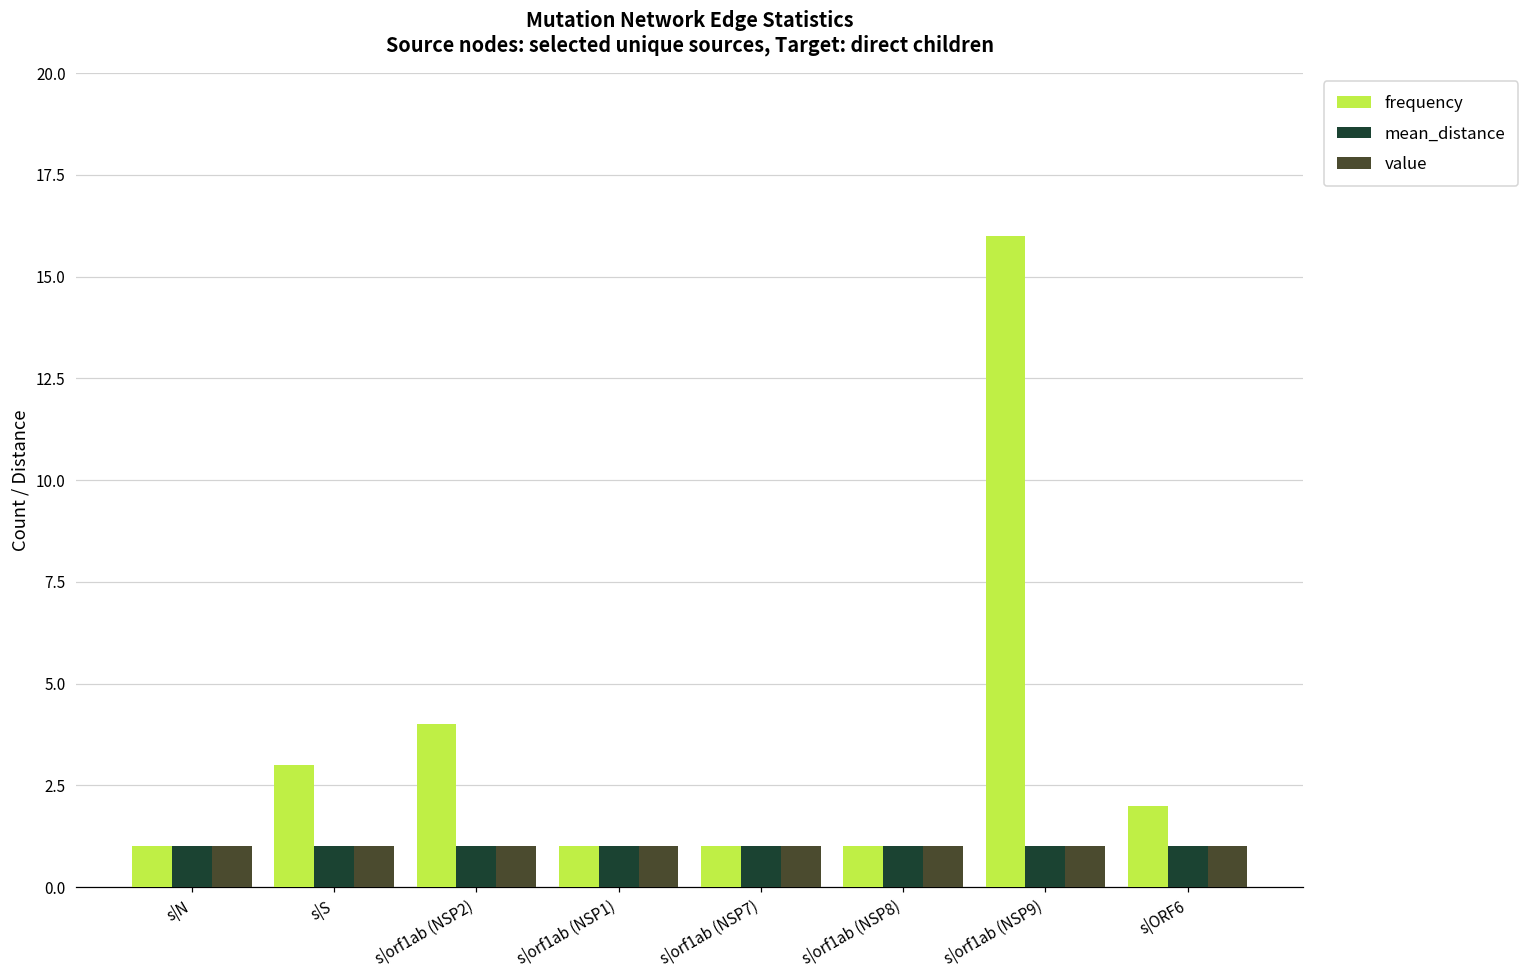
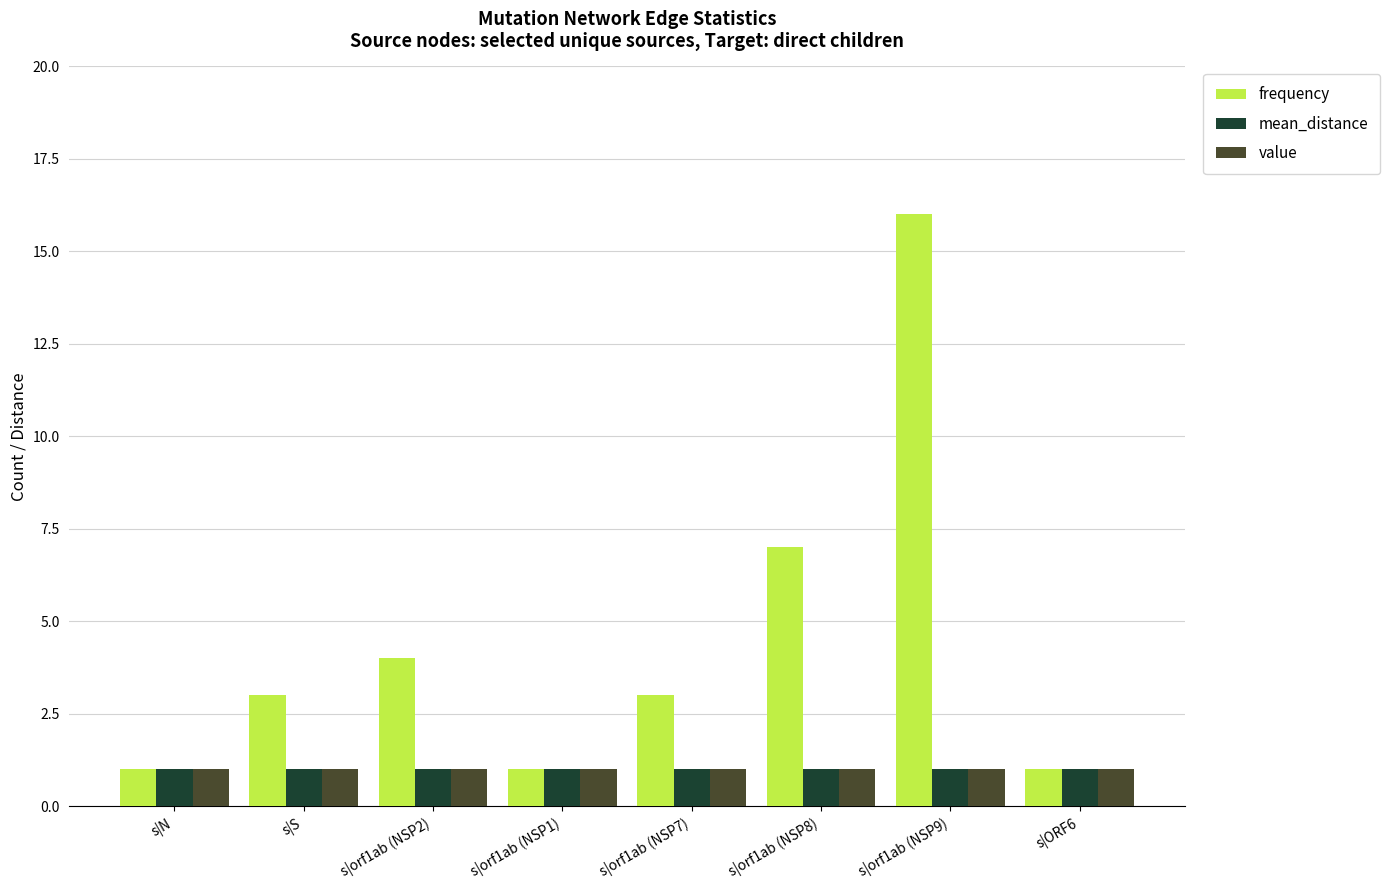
  {
    "frequency": {
      "s|N": 1,
      "s|S": 3,
      "s|orf1ab (NSP2)": 4,
      "s|orf1ab (NSP1)": 1,
-     "s|orf1ab (NSP7)": 1,
-     "s|orf1ab (NSP8)": 1,
+     "s|orf1ab (NSP7)": 3,
+     "s|orf1ab (NSP8)": 7,
      "s|orf1ab (NSP9)": 16,
-     "s|ORF6": 2
+     "s|ORF6": 1
    }
  }
